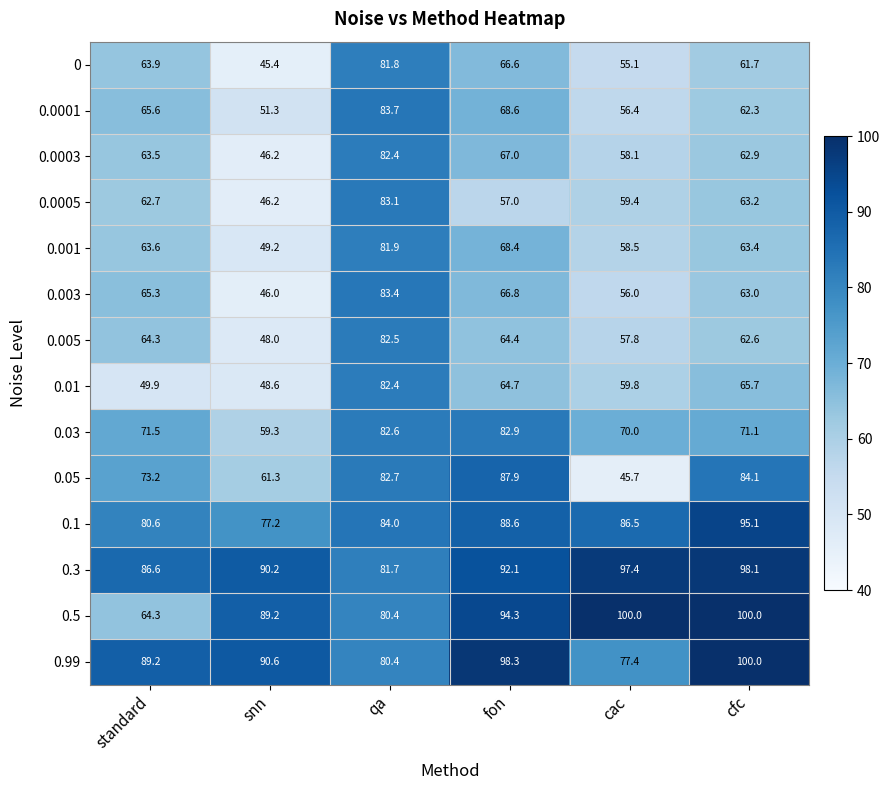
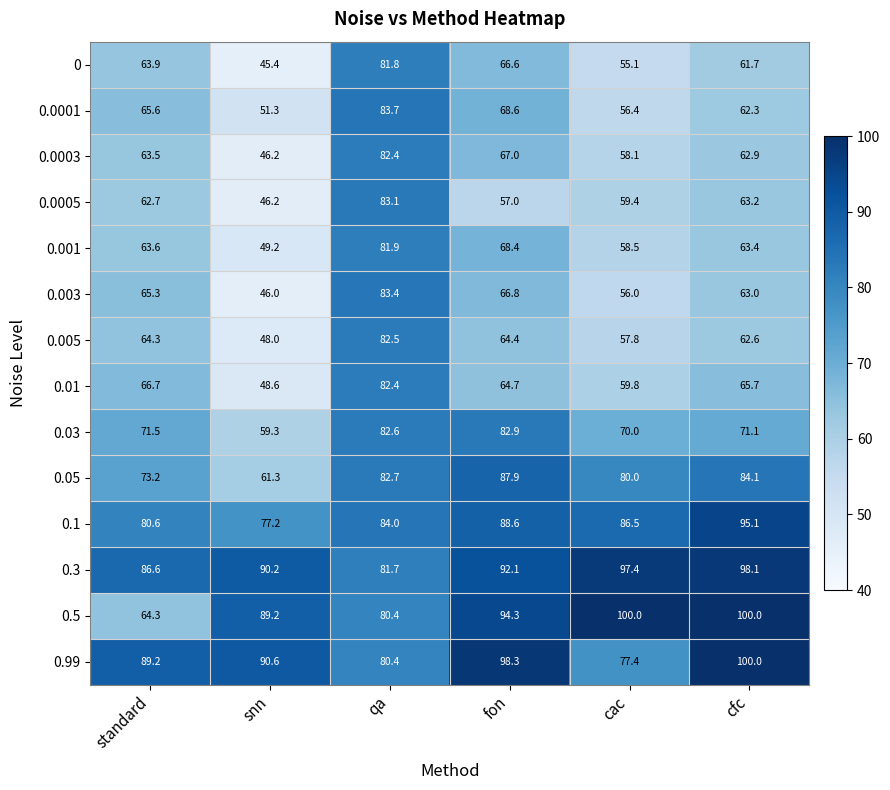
  {
    "0": {
      "standard": 63.9,
      "snn": 45.4,
      "qa": 81.8,
      "fon": 66.6,
      "cac": 55.1,
      "cfc": 61.7
    },
    "0.0001": {
      "standard": 65.6,
      "snn": 51.3,
      "qa": 83.7,
      "fon": 68.6,
      "cac": 56.4,
      "cfc": 62.3
    },
    "0.0003": {
      "standard": 63.5,
      "snn": 46.2,
      "qa": 82.4,
      "fon": 67.0,
      "cac": 58.1,
      "cfc": 62.9
    },
    "0.0005": {
      "standard": 62.7,
      "snn": 46.2,
      "qa": 83.1,
      "fon": 57.0,
      "cac": 59.4,
      "cfc": 63.2
    },
    "0.001": {
      "standard": 63.6,
      "snn": 49.2,
      "qa": 81.9,
      "fon": 68.4,
      "cac": 58.5,
      "cfc": 63.4
    },
    "0.003": {
      "standard": 65.3,
      "snn": 46.0,
      "qa": 83.4,
      "fon": 66.8,
      "cac": 56.0,
      "cfc": 63.0
    },
    "0.005": {
      "standard": 64.3,
      "snn": 48.0,
      "qa": 82.5,
      "fon": 64.4,
      "cac": 57.8,
      "cfc": 62.6
    },
    "0.01": {
-     "standard": 49.9,
+     "standard": 66.7,
      "snn": 48.6,
      "qa": 82.4,
      "fon": 64.7,
      "cac": 59.8,
      "cfc": 65.7
    },
    "0.03": {
      "standard": 71.5,
      "snn": 59.3,
      "qa": 82.6,
      "fon": 82.9,
      "cac": 70.0,
      "cfc": 71.1
    },
    "0.05": {
      "standard": 73.2,
      "snn": 61.3,
      "qa": 82.7,
      "fon": 87.9,
-     "cac": 45.7,
+     "cac": 80.0,
      "cfc": 84.1
    },
    "0.1": {
      "standard": 80.6,
      "snn": 77.2,
      "qa": 84.0,
      "fon": 88.6,
      "cac": 86.5,
      "cfc": 95.1
    },
    "0.3": {
      "standard": 86.6,
      "snn": 90.2,
      "qa": 81.7,
      "fon": 92.1,
      "cac": 97.4,
      "cfc": 98.1
    },
    "0.5": {
      "standard": 64.3,
      "snn": 89.2,
      "qa": 80.4,
      "fon": 94.3,
      "cac": 100.0,
      "cfc": 100.0
    },
    "0.99": {
      "standard": 89.2,
      "snn": 90.6,
      "qa": 80.4,
      "fon": 98.3,
      "cac": 77.4,
      "cfc": 100.0
    }
  }
